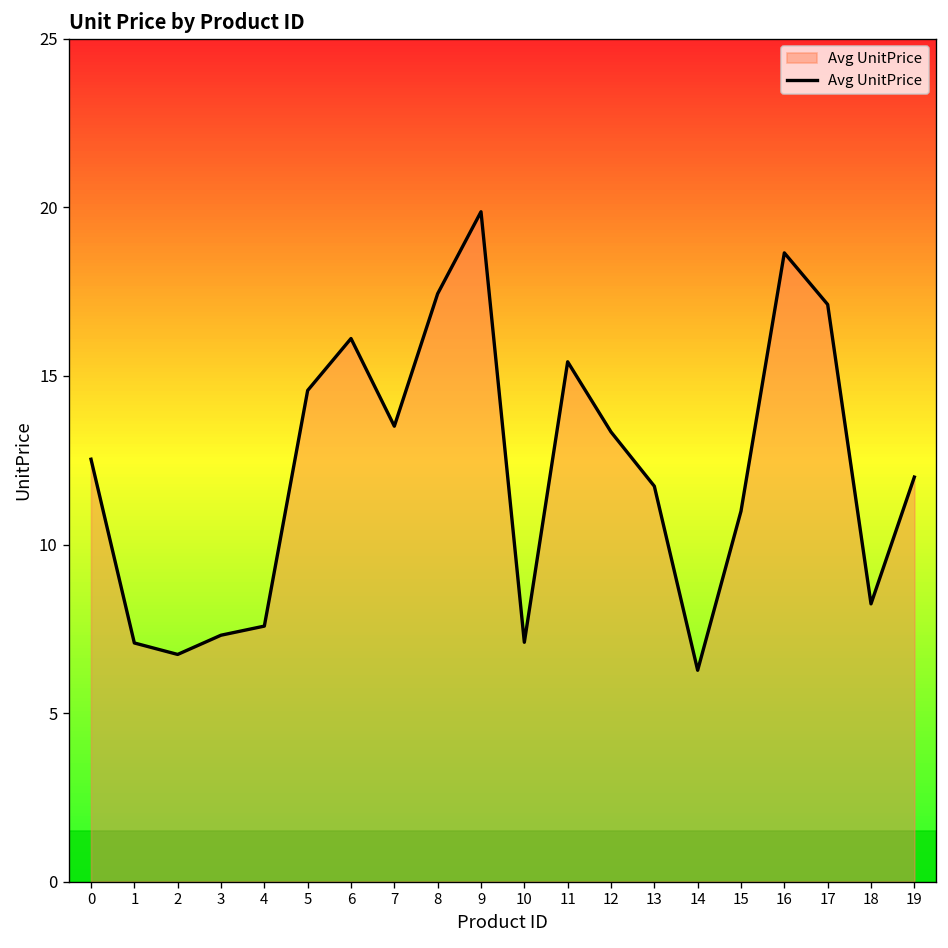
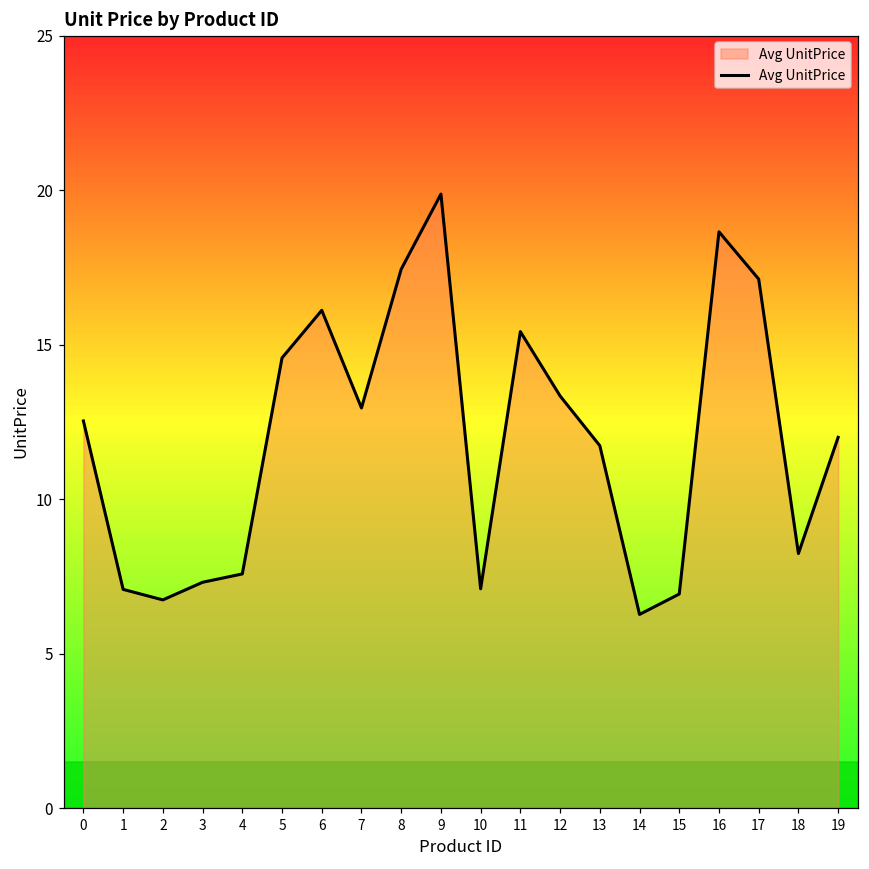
  {
    "0": 12.5,
    "1": 7.1,
    "2": 6.7,
    "3": 7.3,
    "4": 7.6,
    "5": 14.6,
    "6": 16.1,
-   "7": 13.5,
+   "7": 13.0,
    "8": 17.4,
    "9": 19.9,
    "10": 7.1,
    "11": 15.4,
    "12": 13.3,
    "13": 11.7,
    "14": 6.3,
-   "15": 11.0,
+   "15": 6.9,
    "16": 18.7,
    "17": 17.1,
    "18": 8.2,
    "19": 12.0
  }
